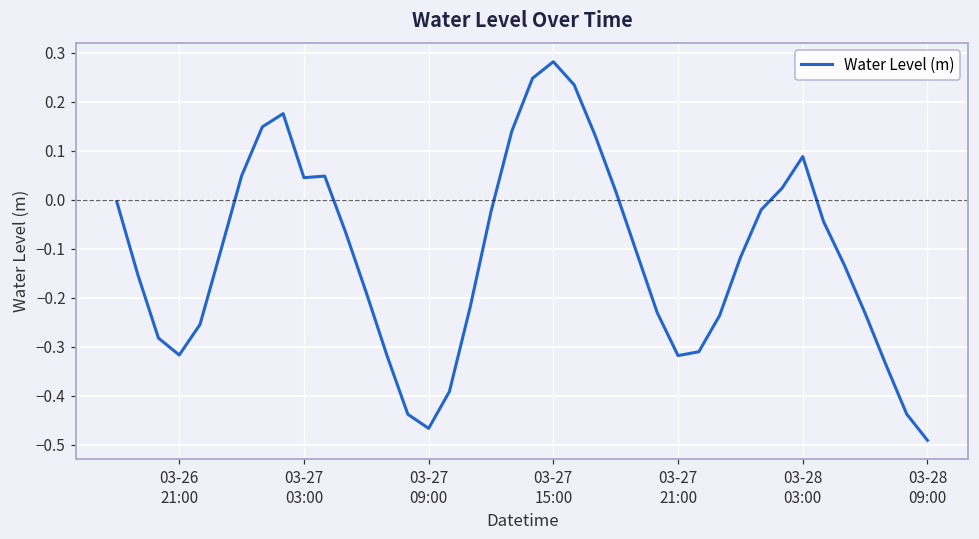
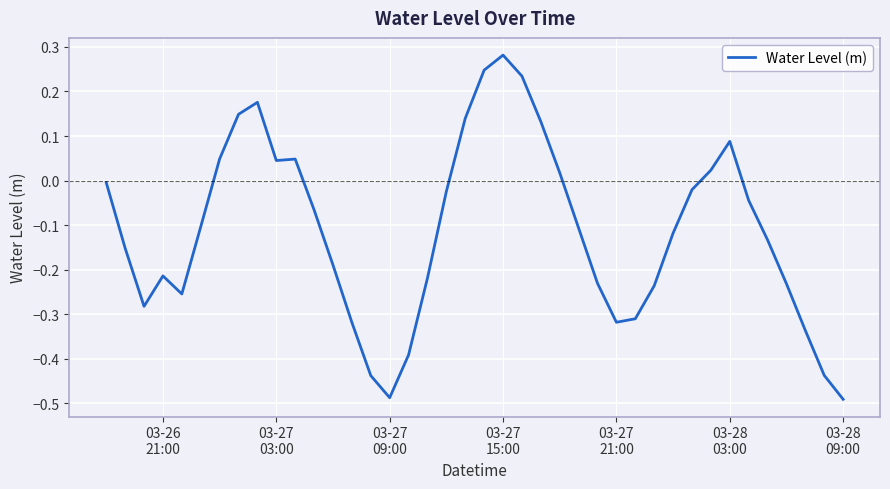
  {
-   "03-26 21:00": -0.32,
+   "03-26 21:00": -0.21,
    "03-27 03:00": 0.04,
-   "03-27 09:00": -0.47,
+   "03-27 09:00": -0.49,
    "03-27 15:00": 0.28,
    "03-27 21:00": -0.32,
    "03-28 03:00": 0.09,
    "03-28 09:00": -0.49
  }
